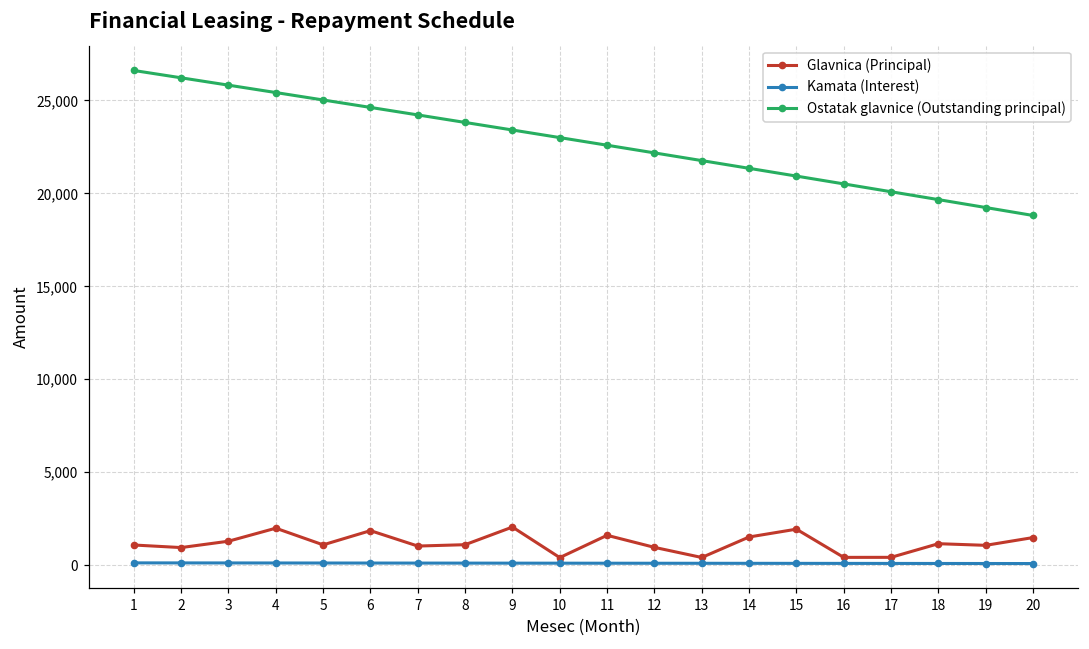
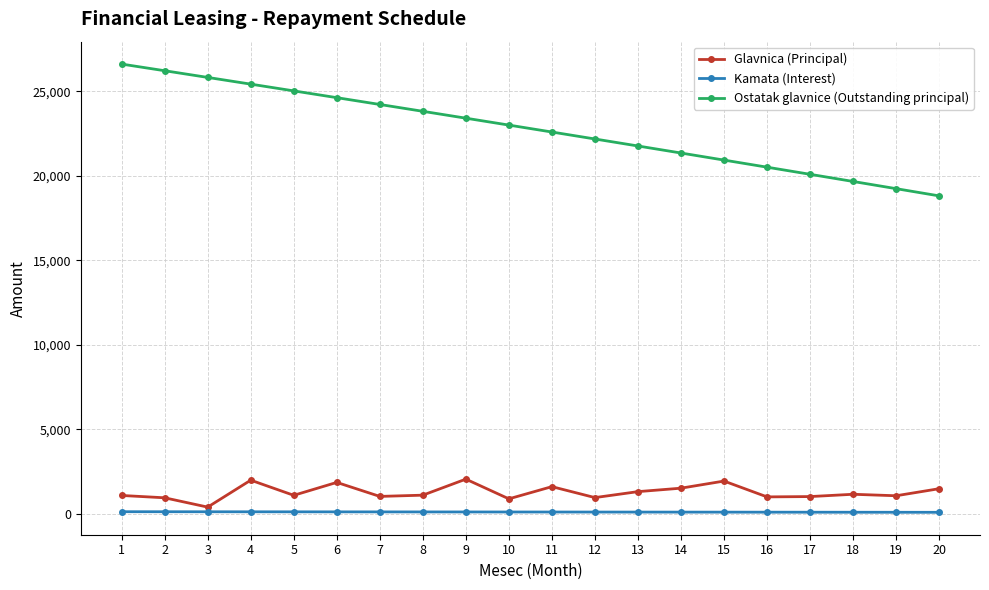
  {
    "Glavnica (Principal)": {
      "1": "1,100",
      "2": "900",
-     "3": "1,300",
+     "3": "400",
      "4": "2,000",
      "5": "1,100",
      "6": "1,900",
      "7": "1,000",
      "8": "1,100",
      "9": "2,100",
-     "10": "400",
+     "10": "900",
      "11": "1,600",
      "12": "1,000",
-     "13": "400",
+     "13": "1,300",
      "14": "1,500",
      "15": "1,900",
-     "16": "400",
-     "17": "400",
+     "16": "1,000",
+     "17": "1,000",
      "18": "1,200",
      "19": "1,100",
      "20": "1,500"
    },
    "Kamata (Interest)": {
      "1": "100",
      "2": "100",
      "3": "100",
      "4": "100",
      "5": "100",
      "6": "100",
      "7": "100",
      "8": "100",
      "9": "100",
      "10": "100",
      "11": "100",
      "12": "100",
      "13": "100",
      "14": "100",
      "15": "100",
      "16": "100",
      "17": "100",
      "18": "100",
      "19": "100",
      "20": "100"
    },
    "Ostatak glavnice (Outstanding principal)": {
      "1": "26,600",
      "2": "26,200",
      "3": "25,800",
      "4": "25,400",
      "5": "25,000",
      "6": "24,600",
      "7": "24,200",
      "8": "23,800",
      "9": "23,400",
      "10": "23,000",
      "11": "22,600",
      "12": "22,200",
      "13": "21,800",
      "14": "21,300",
      "15": "20,900",
      "16": "20,500",
      "17": "20,100",
      "18": "19,700",
      "19": "19,200",
      "20": "18,800"
    }
  }
